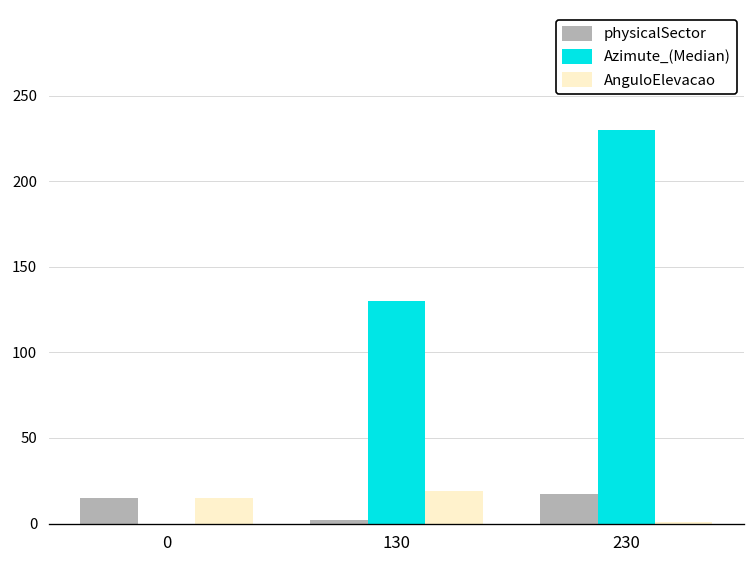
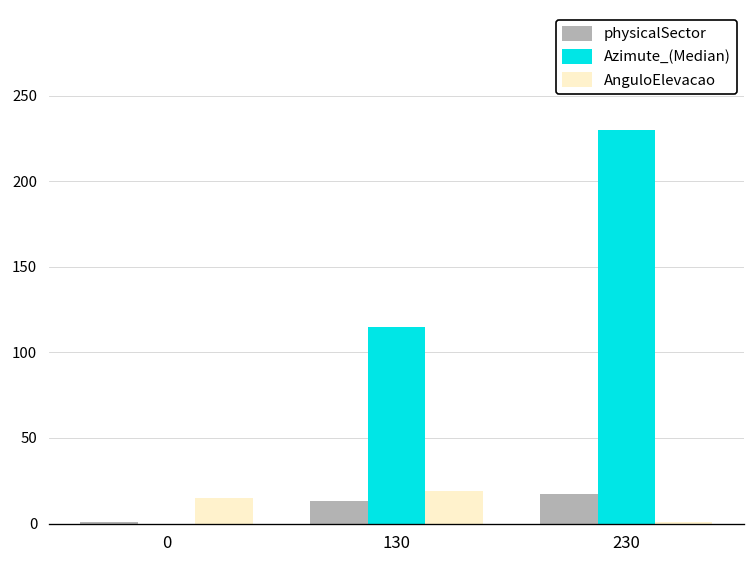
  {
    "physicalSector": {
-     "0": 15,
-     "130": 2,
+     "0": 1,
+     "130": 13,
      "230": 17
    },
    "Azimute_(Median)": {
      "0": 0,
-     "130": 130,
+     "130": 115,
      "230": 230
    },
    "AnguloElevacao": {
      "0": 15,
      "130": 19
    }
  }
